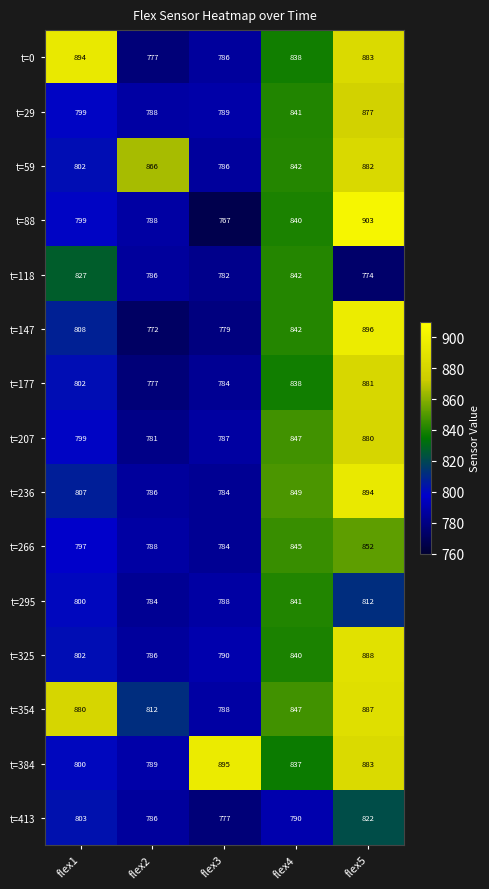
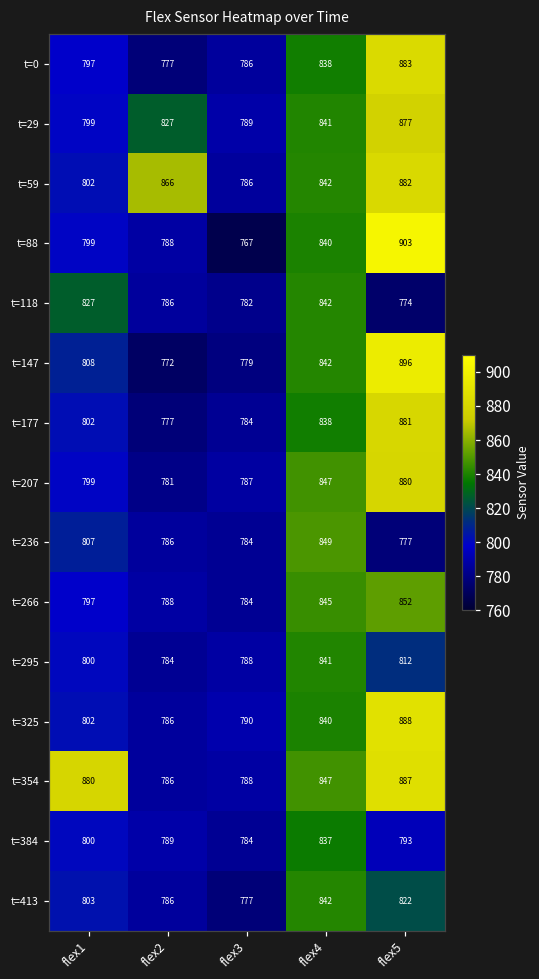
  {
    "t=0": {
-     "flex1": 894,
+     "flex1": 797,
      "flex2": 777,
      "flex3": 786,
      "flex4": 838,
      "flex5": 883
    },
    "t=29": {
      "flex1": 799,
-     "flex2": 788,
+     "flex2": 827,
      "flex3": 789,
      "flex4": 841,
      "flex5": 877
    },
    "t=59": {
      "flex1": 802,
      "flex2": 866,
      "flex3": 786,
      "flex4": 842,
      "flex5": 882
    },
    "t=88": {
      "flex1": 799,
      "flex2": 788,
      "flex3": 767,
      "flex4": 840,
      "flex5": 903
    },
    "t=118": {
      "flex1": 827,
      "flex2": 786,
      "flex3": 782,
      "flex4": 842,
      "flex5": 774
    },
    "t=147": {
      "flex1": 808,
      "flex2": 772,
      "flex3": 779,
      "flex4": 842,
      "flex5": 896
    },
    "t=177": {
      "flex1": 802,
      "flex2": 777,
      "flex3": 784,
      "flex4": 838,
      "flex5": 881
    },
    "t=207": {
      "flex1": 799,
      "flex2": 781,
      "flex3": 787,
      "flex4": 847,
      "flex5": 880
    },
    "t=236": {
      "flex1": 807,
      "flex2": 786,
      "flex3": 784,
      "flex4": 849,
-     "flex5": 894
+     "flex5": 777
    },
    "t=266": {
      "flex1": 797,
      "flex2": 788,
      "flex3": 784,
      "flex4": 845,
      "flex5": 852
    },
    "t=295": {
      "flex1": 800,
      "flex2": 784,
      "flex3": 788,
      "flex4": 841,
      "flex5": 812
    },
    "t=325": {
      "flex1": 802,
      "flex2": 786,
      "flex3": 790,
      "flex4": 840,
      "flex5": 888
    },
    "t=354": {
      "flex1": 880,
-     "flex2": 812,
+     "flex2": 786,
      "flex3": 788,
      "flex4": 847,
      "flex5": 887
    },
    "t=384": {
      "flex1": 800,
      "flex2": 789,
-     "flex3": 895,
+     "flex3": 784,
      "flex4": 837,
-     "flex5": 883
+     "flex5": 793
    },
    "t=413": {
      "flex1": 803,
      "flex2": 786,
      "flex3": 777,
-     "flex4": 790,
+     "flex4": 842,
      "flex5": 822
    }
  }
